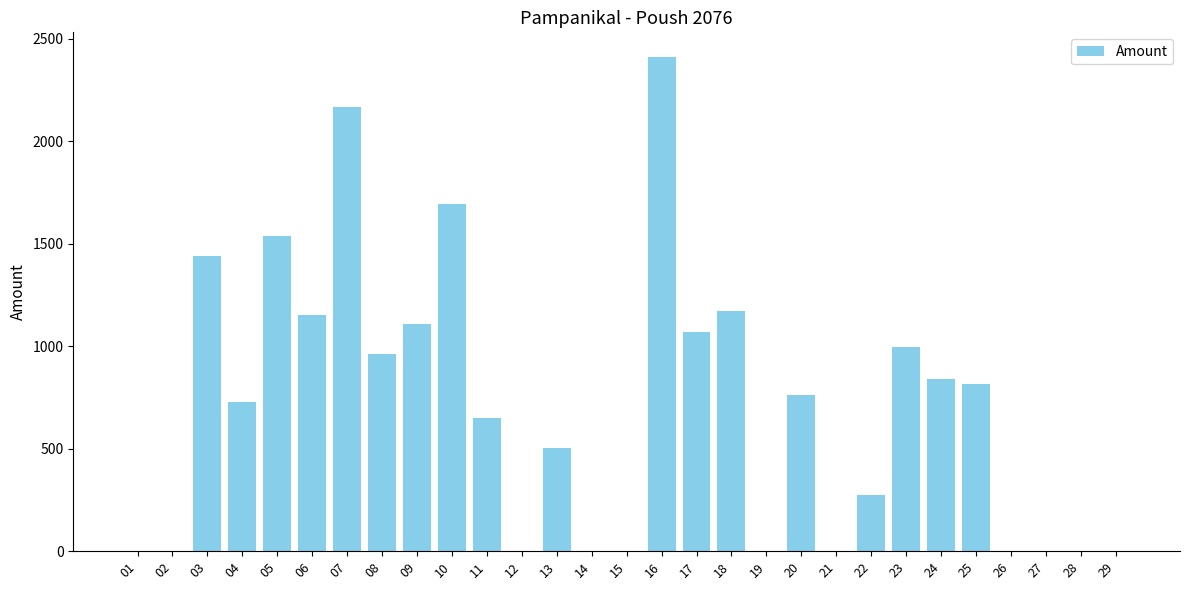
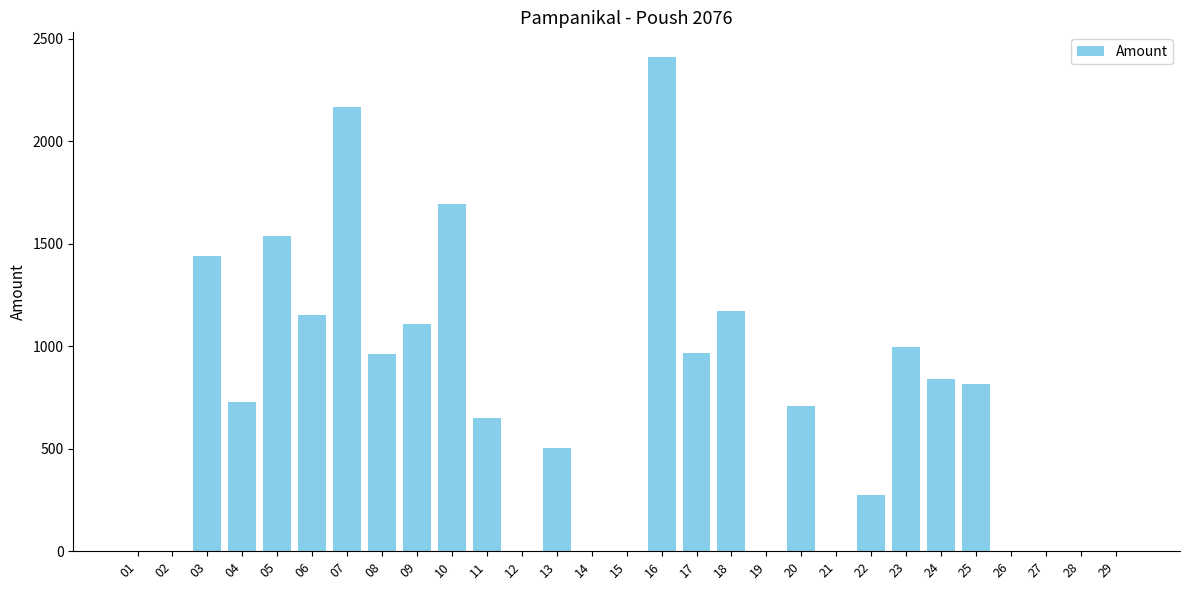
  {
    "01": 0,
    "02": 0,
    "03": 1440,
    "04": 730,
    "05": 1540,
    "06": 1150,
    "07": 2170,
    "08": 960,
    "09": 1110,
    "10": 1690,
    "11": 650,
    "12": 0,
    "13": 510,
    "14": 0,
    "15": 0,
    "16": 2410,
-   "17": 1070,
+   "17": 970,
    "18": 1170,
    "19": 0,
-   "20": 760,
+   "20": 710,
    "21": 0,
    "22": 280,
    "23": 1000,
    "24": 840,
    "25": 820,
    "26": 0,
    "27": 0,
    "28": 0,
    "29": 0
  }
